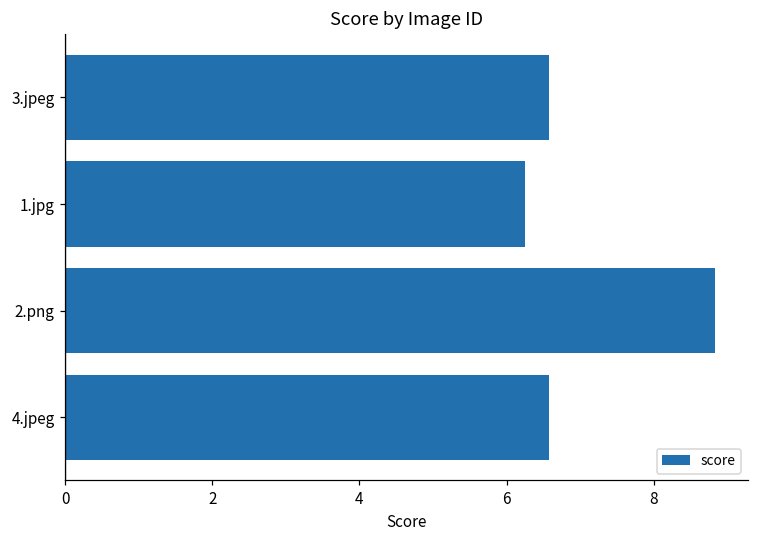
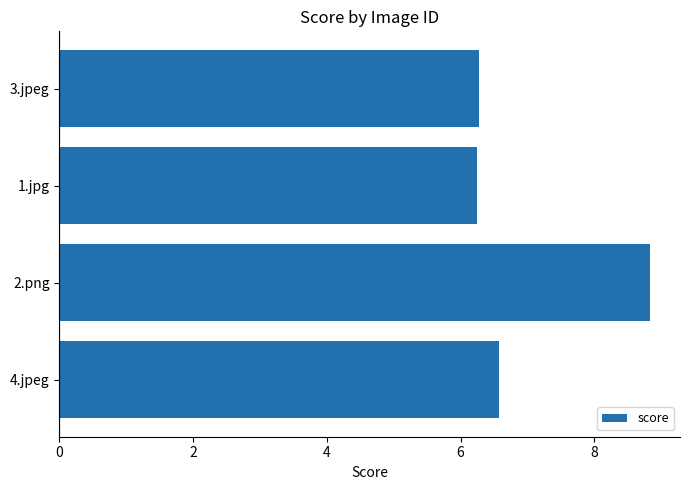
  {
-   "3.jpeg": 6.6,
+   "3.jpeg": 6.3,
    "1.jpg": 6.3,
    "2.png": 8.8,
    "4.jpeg": 6.6
  }
